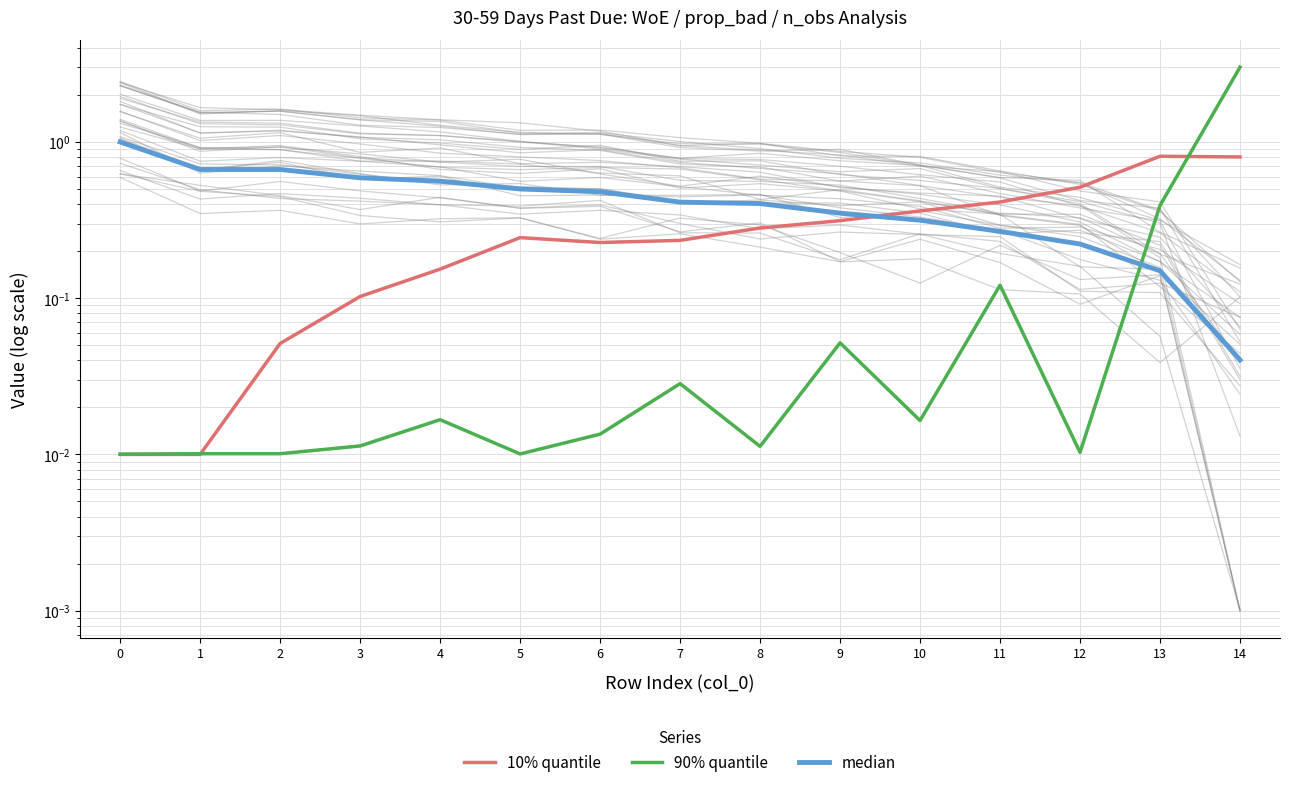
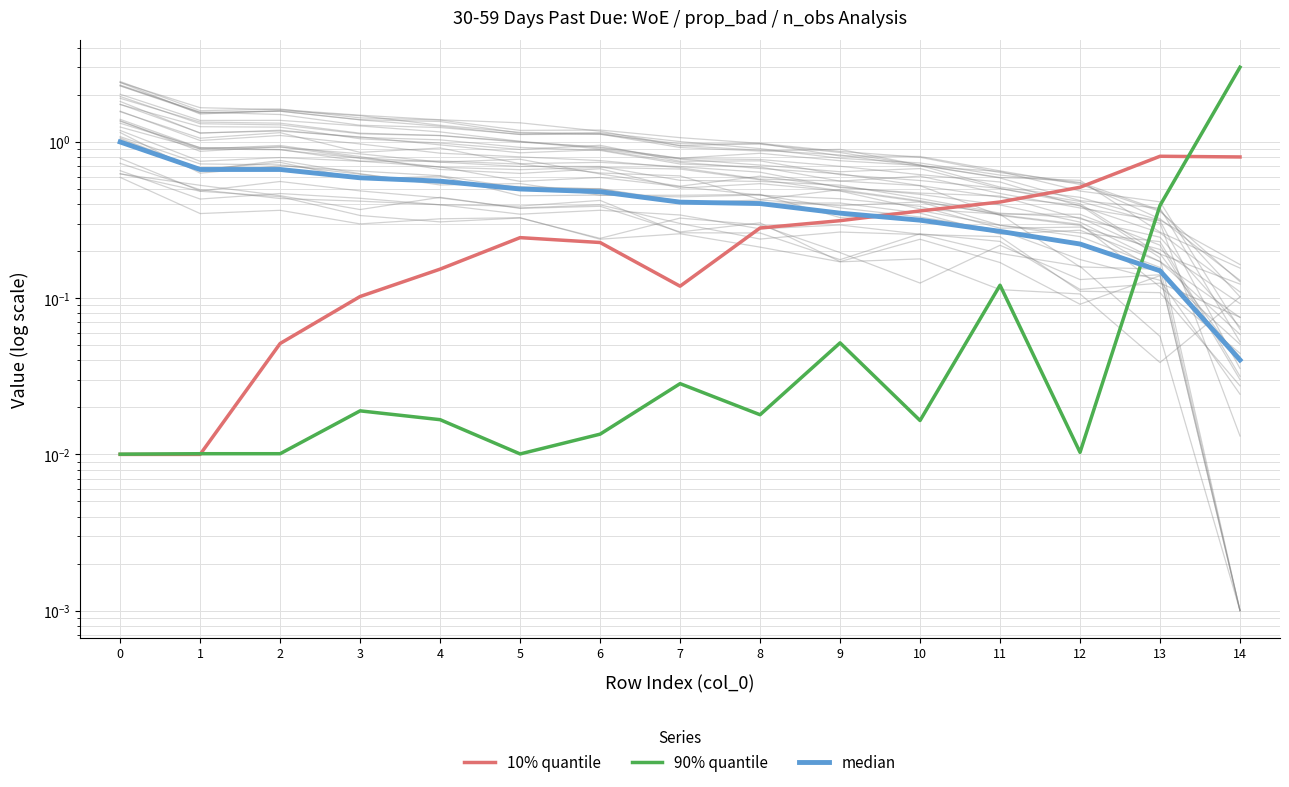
  {
    "10% quantile": {
      "2": 0.05,
      "3": 0.10,
      "4": 0.15,
      "5": 0.24,
      "6": 0.23,
-     "7": 0.23,
+     "7": 0.12,
      "9": 0.31,
      "11": 0.41,
      "12": 0.51,
      "13": 0.8,
      "14": 0.8
    },
    "90% quantile": {
      "2": 0.010,
-     "3": 0.011,
+     "3": 0.019,
      "4": 0.017,
      "5": 0.010,
      "6": 0.013,
      "7": 0.028,
-     "8": 0.011,
+     "8": 0.018,
      "9": 0.052,
      "10": 0.016,
      "11": 0.12,
      "12": 0.010,
      "13": 0.39,
      "14": 3.0
    },
    "median": {
      "0": 1.0,
      "2": 0.67,
      "6": 0.48,
      "9": 0.35,
      "10": 0.32,
      "12": 0.22
    }
  }
